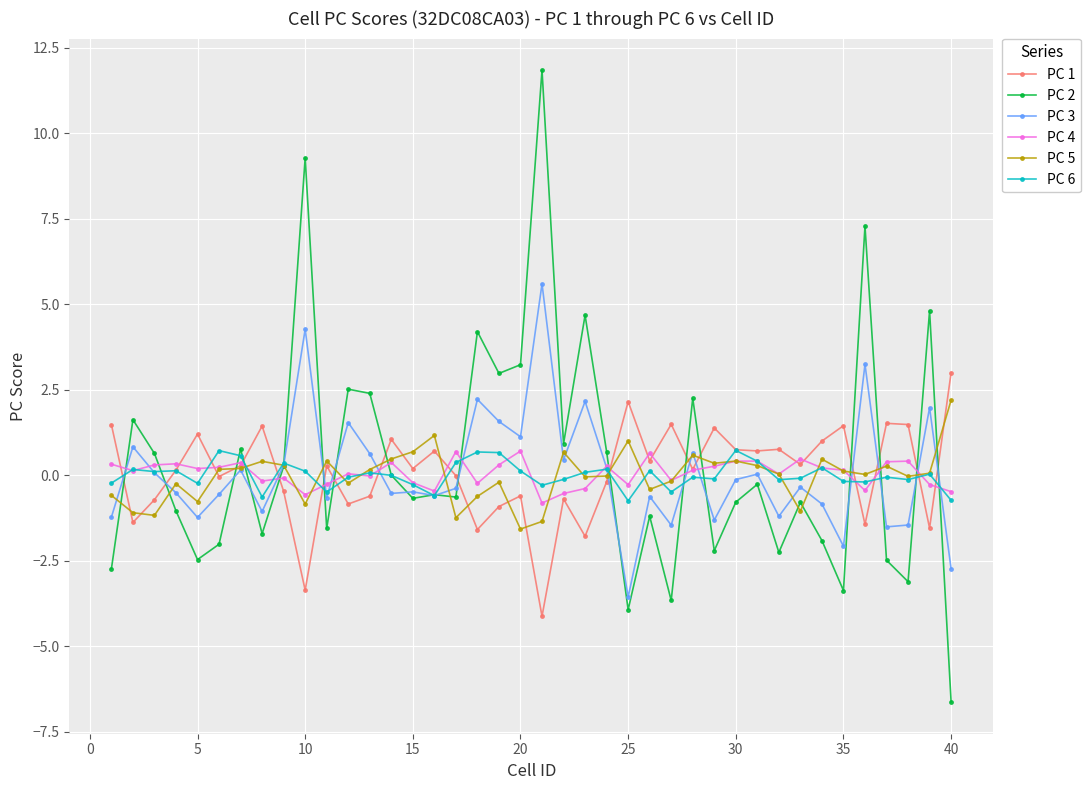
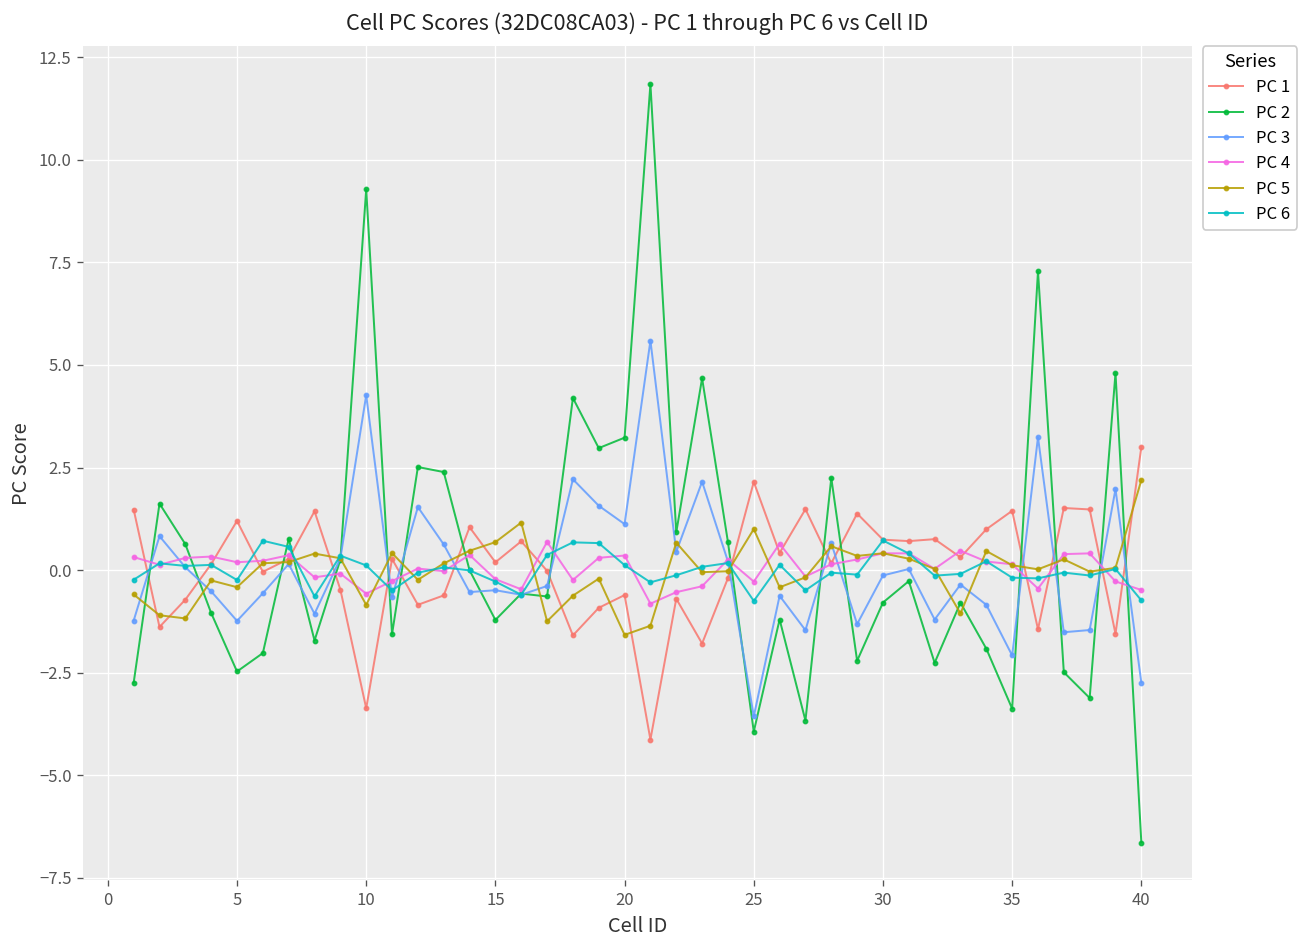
  {
    "PC 1": {
      "5": 1.2,
      "10": -3.4,
      "15": 0.2,
      "20": -0.6,
      "25": 2.1,
      "35": 1.4,
      "40": 3.0
    },
    "PC 2": {
      "5": -2.5,
      "10": 9.3,
-     "15": -0.7,
+     "15": -1.2,
      "20": 3.2,
      "25": -3.9,
      "30": -0.8,
      "35": -3.4,
      "40": -6.6
    },
    "PC 3": {
      "5": -1.2,
      "10": 4.3,
      "15": -0.5,
      "20": 1.1,
      "25": -3.6,
      "30": -0.1,
      "35": -2.1,
      "40": -2.7
    },
    "PC 4": {
      "5": 0.2,
      "10": -0.6,
-     "20": 0.7,
+     "20": 0.4,
      "25": -0.3,
      "40": -0.5
    },
    "PC 5": {
-     "5": -0.8,
+     "5": -0.4,
      "10": -0.8,
      "15": 0.7,
      "20": -1.6,
      "25": 1.0,
      "40": 2.2
    },
    "PC 6": {
      "5": -0.2,
      "10": 0.1,
      "20": 0.1,
      "25": -0.8,
      "35": -0.2,
      "40": -0.7
    }
  }
